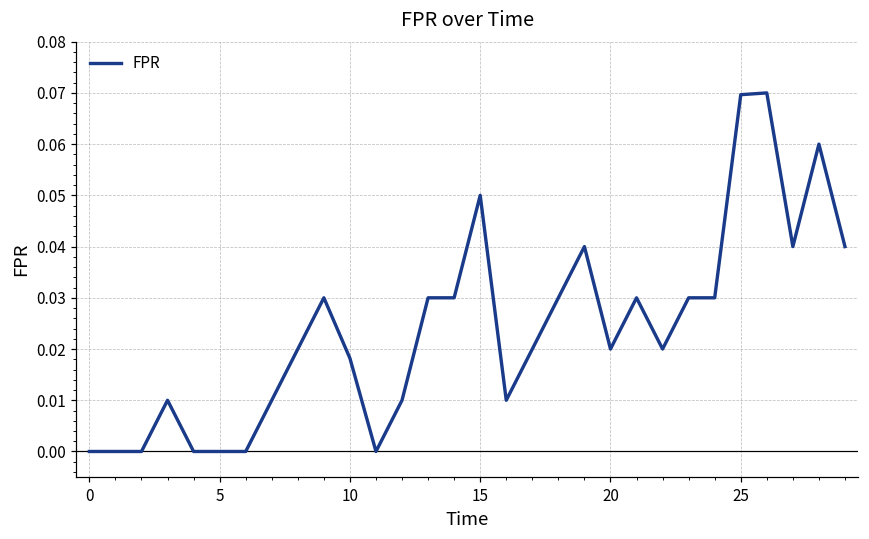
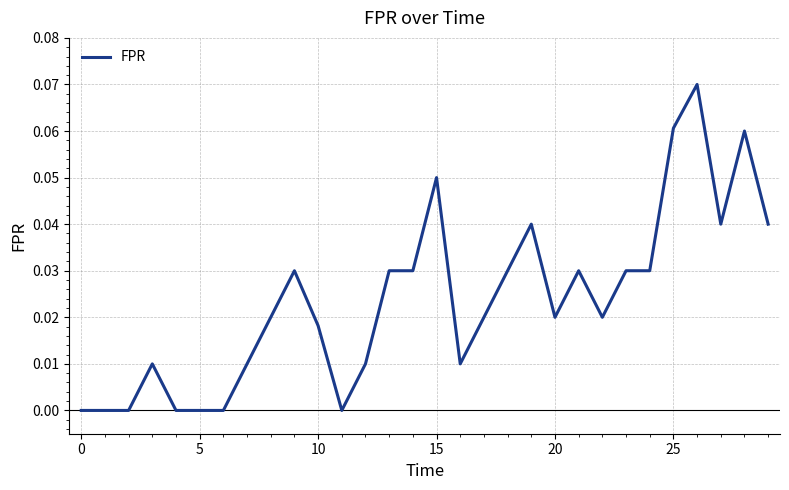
  {
    "0": 0.000,
    "5": 0.000,
    "10": 0.018,
    "15": 0.050,
    "20": 0.020,
-   "25": 0.070
+   "25": 0.061
  }
